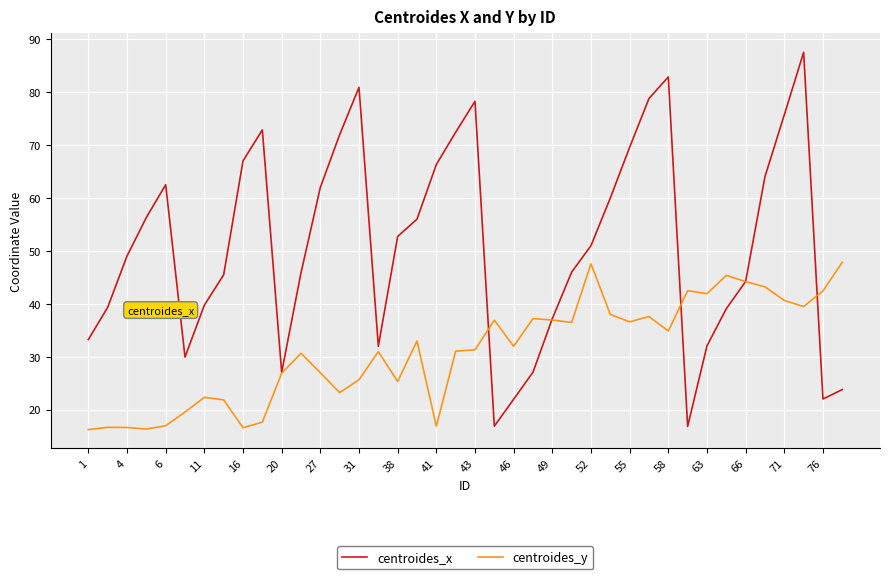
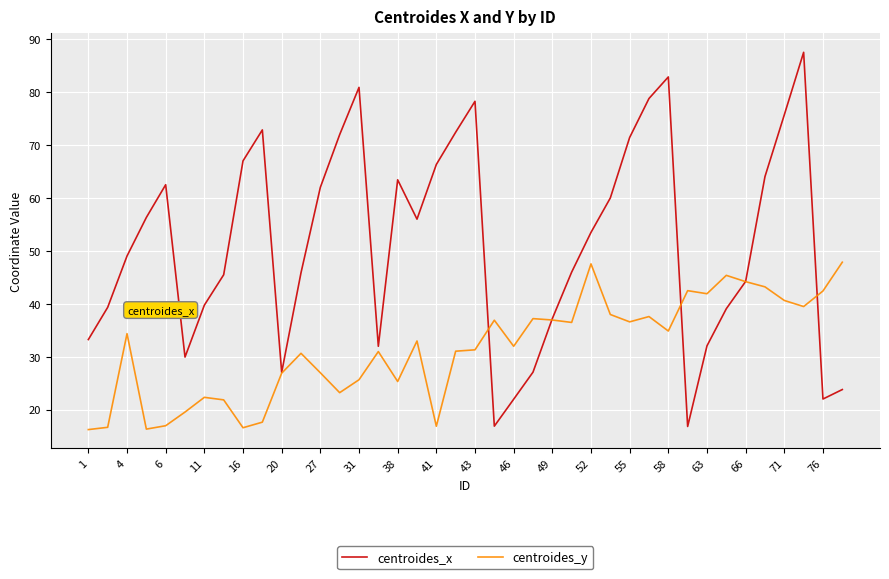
  {
    "centroides_x": {
      "4": 49,
      "6": 63,
      "16": 67,
-     "38": 53,
+     "38": 63,
      "41": 66,
      "43": 78,
      "46": 22,
-     "52": 51,
-     "55": 70,
+     "52": 54,
+     "55": 71,
      "58": 83,
      "63": 32,
      "71": 76,
      "76": 22
    },
    "centroides_y": {
-     "4": 17,
+     "4": 34,
      "6": 17,
      "16": 17,
      "38": 25,
      "41": 17,
      "43": 31,
      "46": 32,
      "52": 48,
      "55": 37,
      "58": 35,
      "63": 42,
      "71": 41,
      "76": 42
    }
  }
